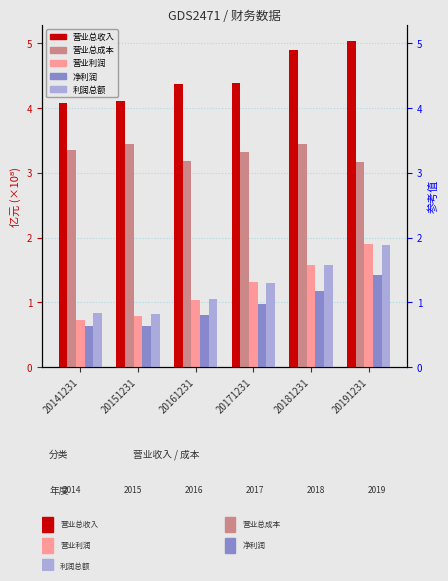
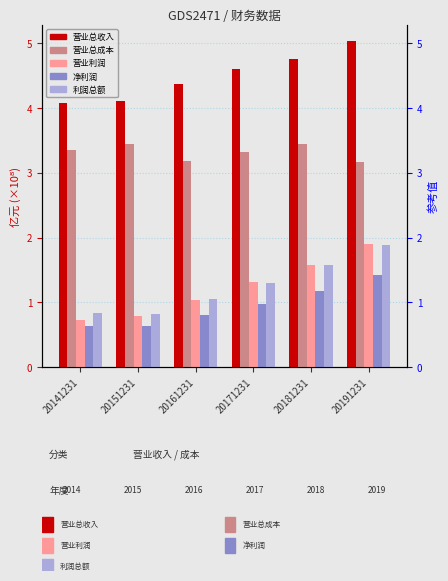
  {
    "营业总收入": {
      "20141231": 4.1,
      "20151231": 4.1,
      "20161231": 4.4,
-     "20171231": 4.4,
-     "20181231": 4.9,
+     "20171231": 4.6,
+     "20181231": 4.8,
      "20191231": 5.0
    }
  }
